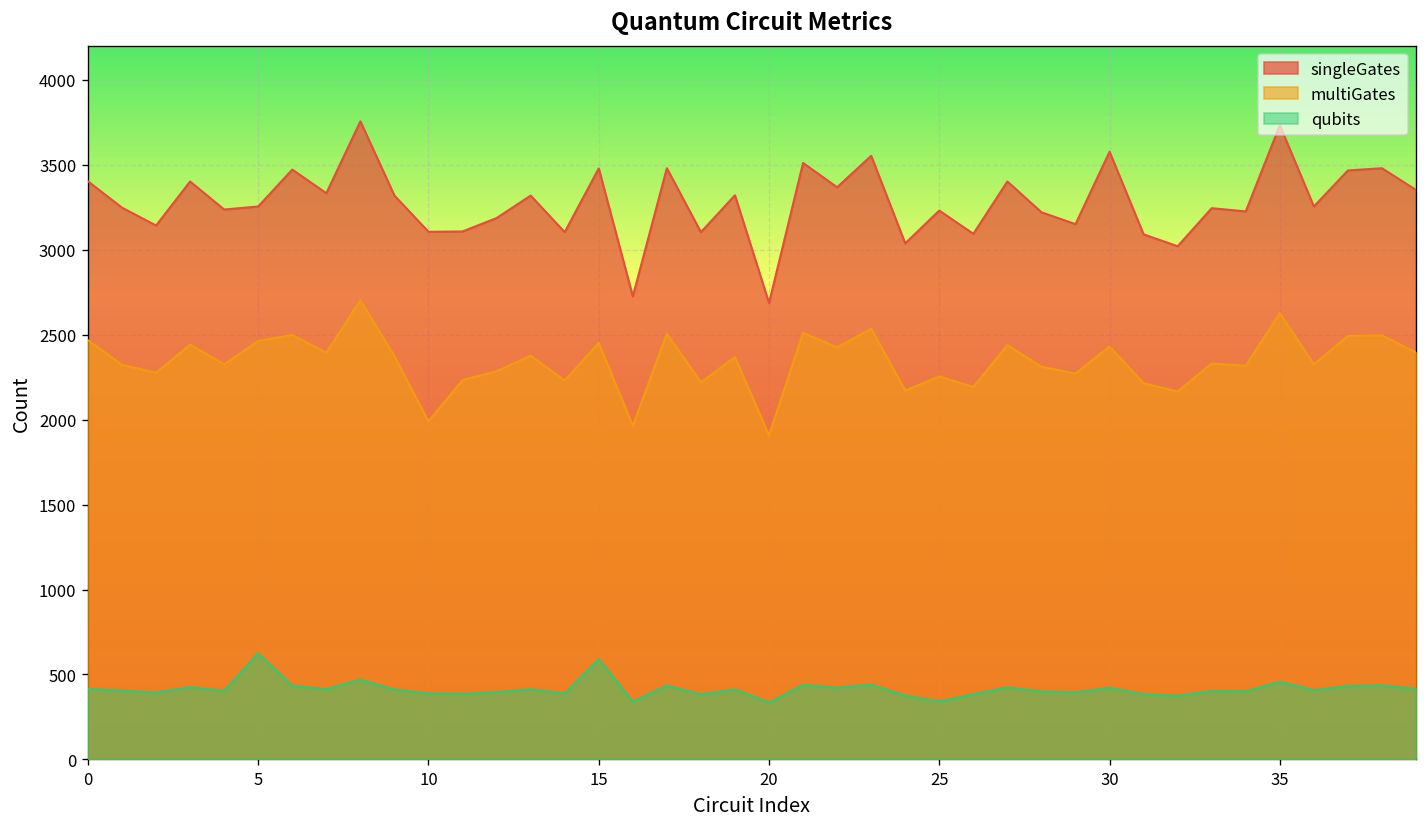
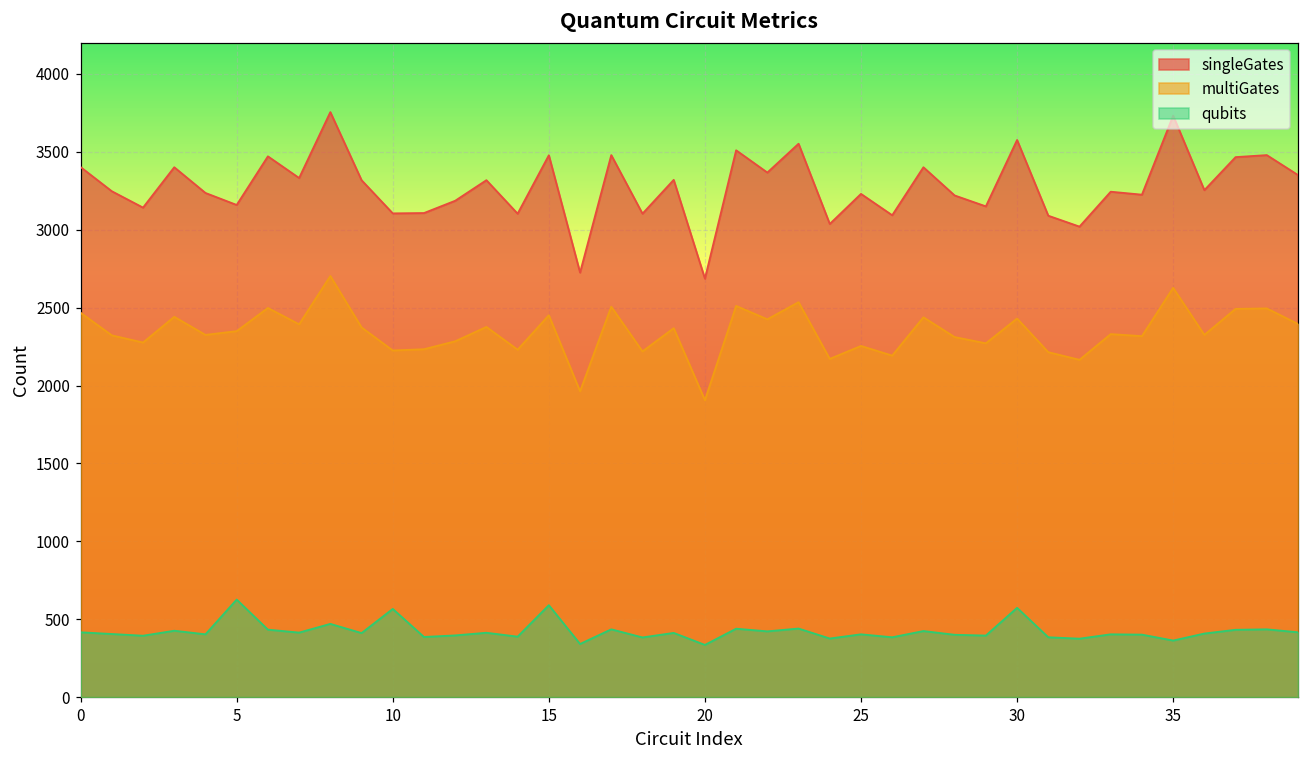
  {
    "singleGates": {
      "0": 3400,
-     "5": 3250,
+     "5": 3160,
      "10": 3110,
      "15": 3480,
      "20": 2690,
      "25": 3230,
      "30": 3580
    },
    "multiGates": {
      "0": 2470,
-     "5": 2460,
-     "10": 1990,
+     "5": 2350,
+     "10": 2230,
      "15": 2450,
      "20": 1910,
      "25": 2250,
      "30": 2430,
      "35": 2630
    },
    "qubits": {
      "0": 420,
      "5": 630,
-     "10": 390,
+     "10": 570,
      "15": 590,
      "20": 340,
-     "25": 340,
-     "30": 420,
-     "35": 460
+     "25": 400,
+     "30": 570,
+     "35": 360
    }
  }
